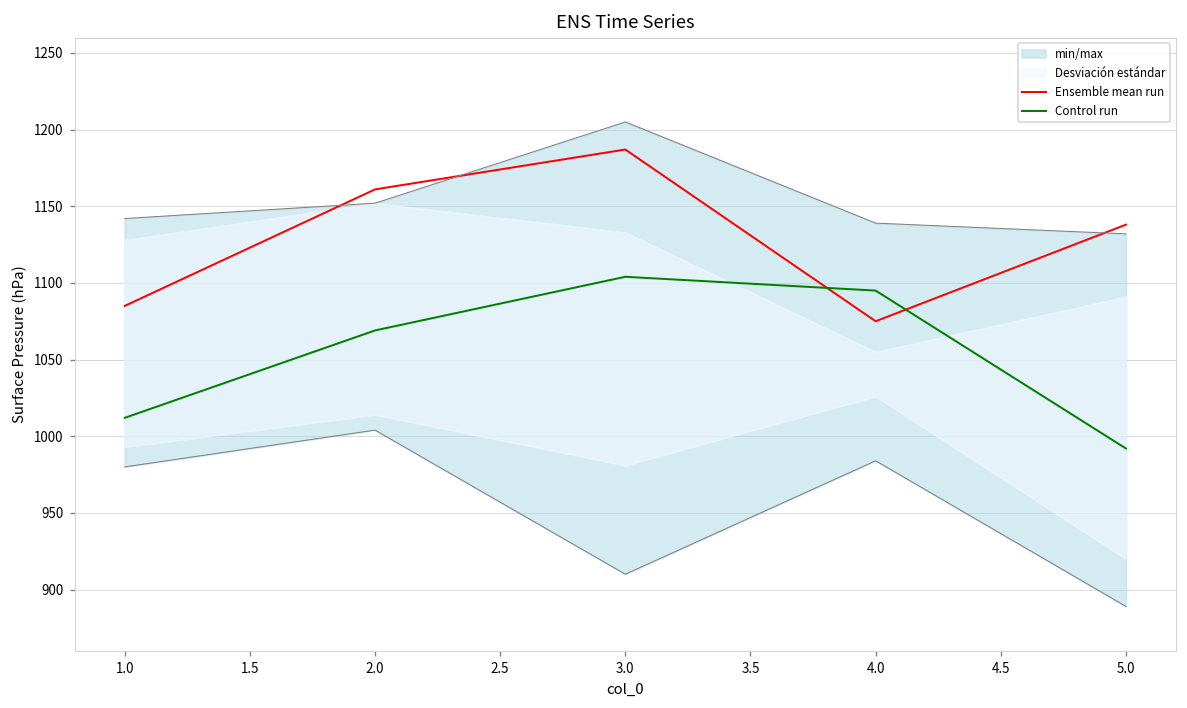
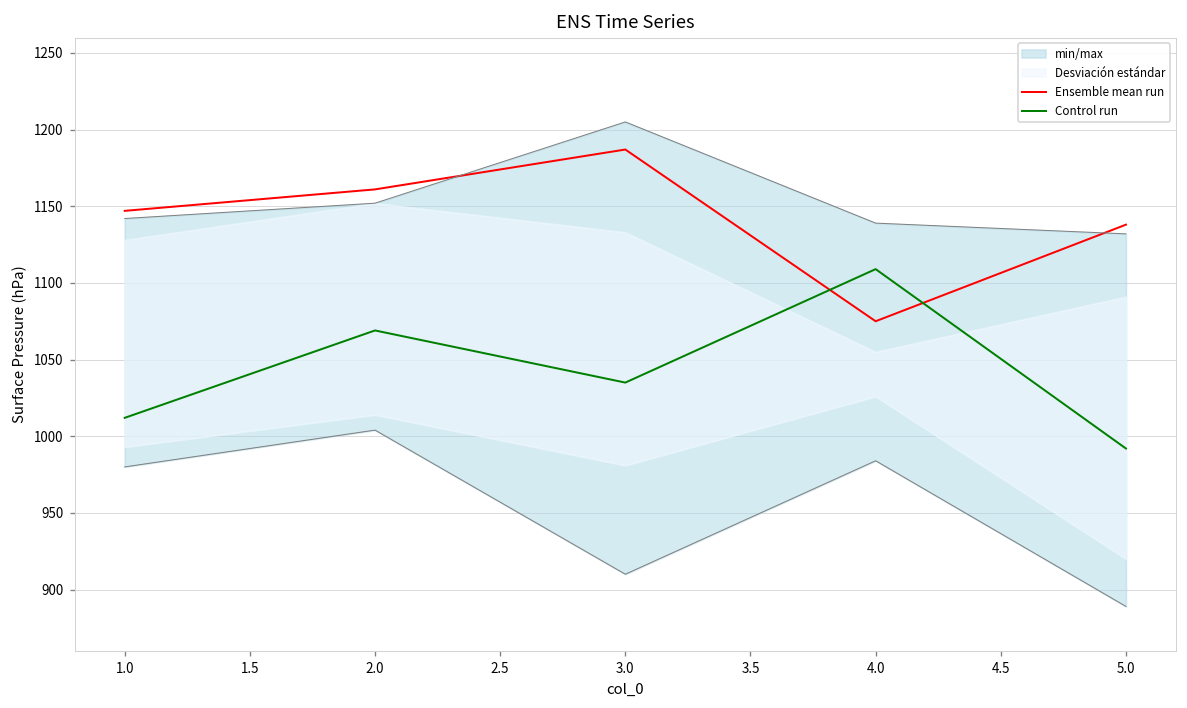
  {
    "Ensemble mean run": {
-     "1.0": 1085,
+     "1.0": 1147,
      "2.0": 1161,
      "3.0": 1187,
      "4.0": 1075,
      "5.0": 1138
    },
    "Control run": {
      "1.0": 1012,
      "2.0": 1069,
-     "3.0": 1104,
-     "4.0": 1095,
+     "3.0": 1035,
+     "4.0": 1109,
      "5.0": 992
    }
  }
